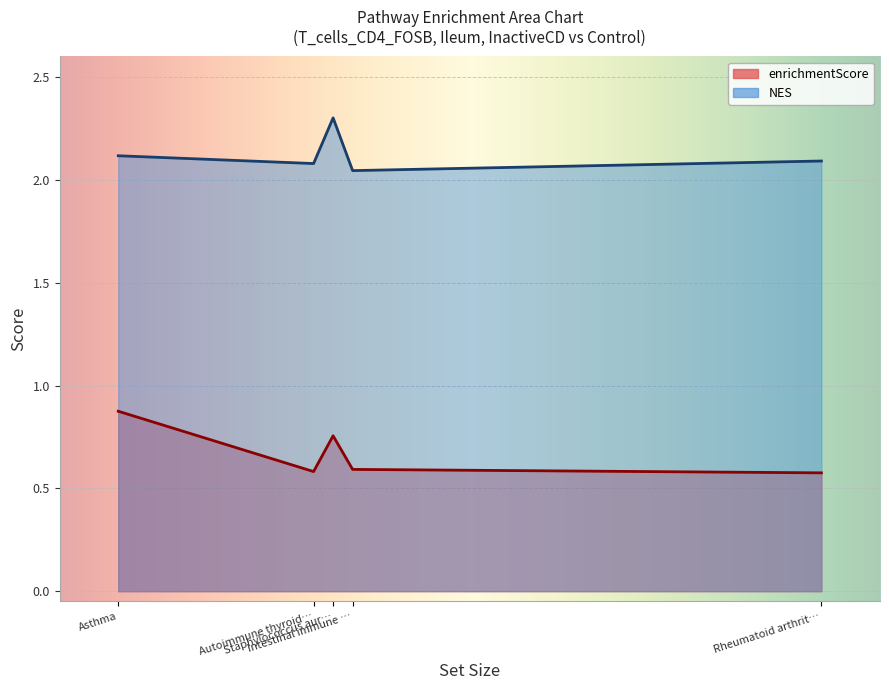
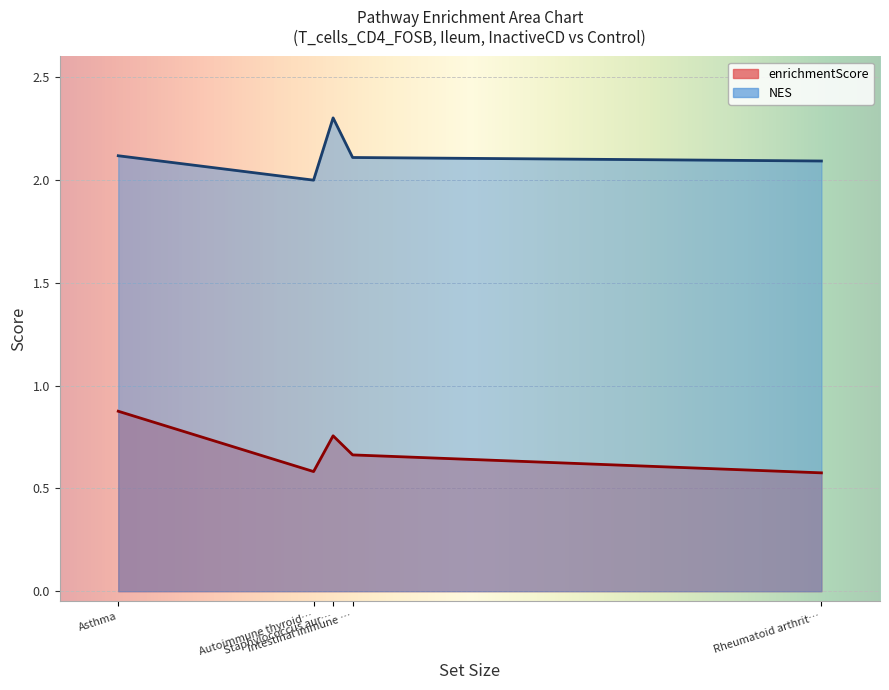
  {
    "enrichmentScore": {
      "Asthma": 0.88,
      "Autoimmune thyroid…": 0.58,
      "Staphylococcus aur…": 0.76,
-     "Intestinal immune …": 0.59,
+     "Intestinal immune …": 0.66,
      "Rheumatoid arthrit…": 0.58
    },
    "NES": {
      "Asthma": 2.12,
-     "Autoimmune thyroid…": 2.08,
+     "Autoimmune thyroid…": 2.00,
      "Staphylococcus aur…": 2.30,
-     "Intestinal immune …": 2.05,
+     "Intestinal immune …": 2.11,
      "Rheumatoid arthrit…": 2.09
    }
  }
